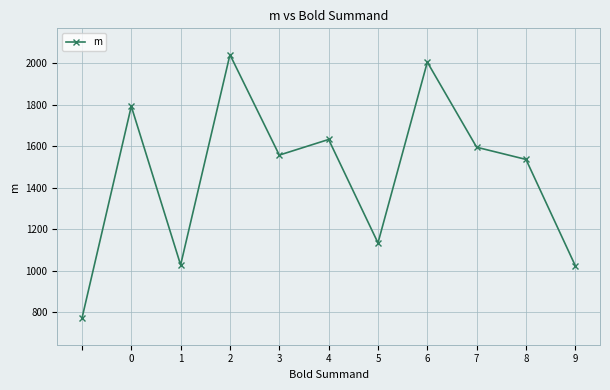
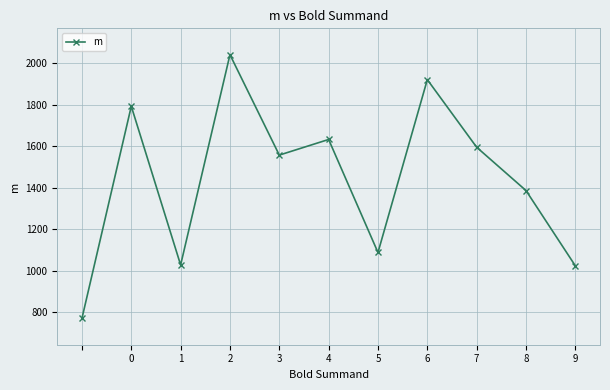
  {
    "0": 1790,
    "1": 1030,
    "2": 2040,
    "3": 1560,
    "4": 1630,
-   "5": 1130,
-   "6": 2000,
+   "5": 1090,
+   "6": 1920,
    "7": 1590,
-   "8": 1540,
+   "8": 1390,
    "9": 1020
  }
